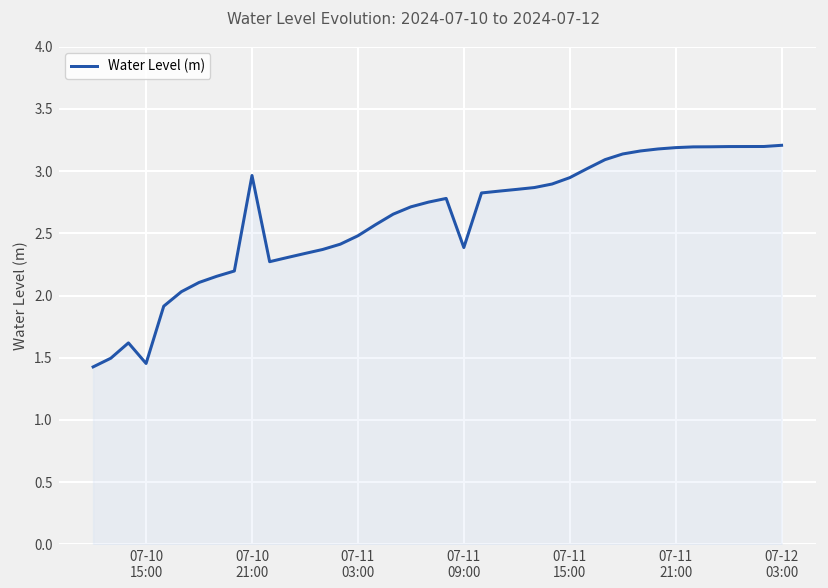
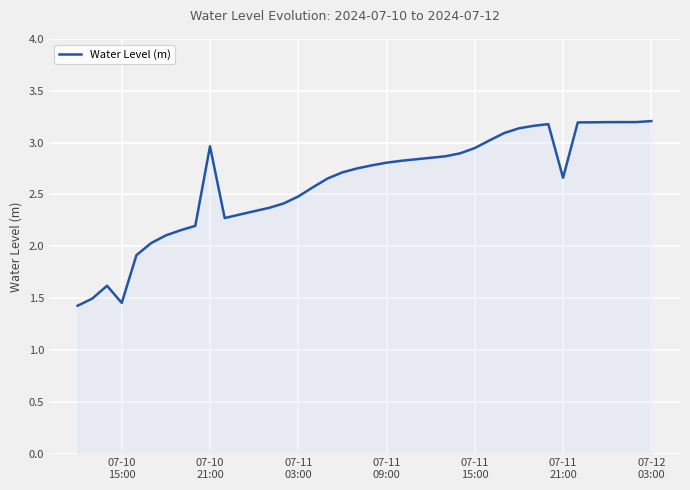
  {
    "07-10 15:00": 1.45,
    "07-10 21:00": 2.97,
    "07-11 03:00": 2.48,
-   "07-11 09:00": 2.39,
+   "07-11 09:00": 2.81,
    "07-11 15:00": 2.95,
-   "07-11 21:00": 3.19,
+   "07-11 21:00": 2.66,
    "07-12 03:00": 3.21
  }
